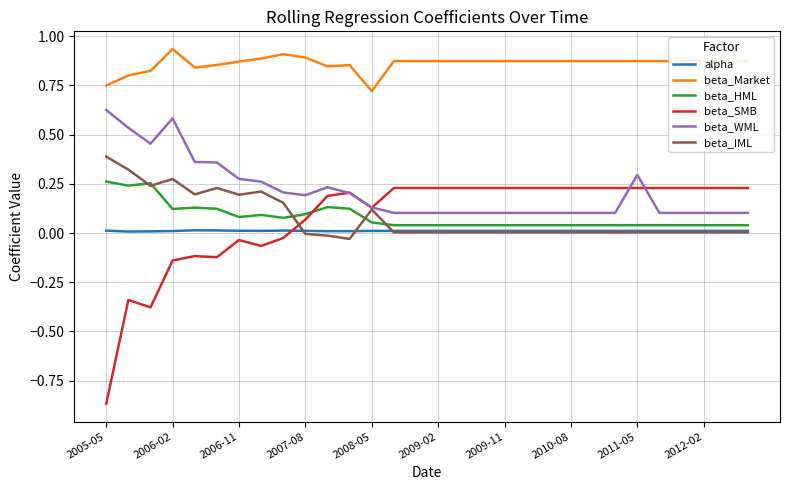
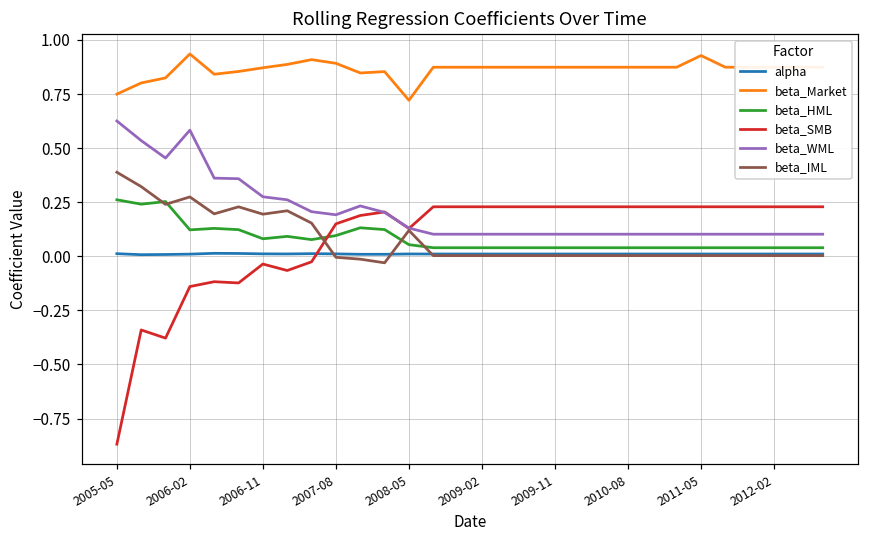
  {
    "alpha": {
      "2005-05": 0.01,
      "2006-02": 0.01,
      "2006-11": 0.01,
      "2007-08": 0.01,
      "2008-05": 0.01
    },
    "beta_Market": {
      "2005-05": 0.75,
      "2006-02": 0.94,
      "2006-11": 0.87,
      "2007-08": 0.89,
      "2008-05": 0.72,
      "2009-02": 0.87,
      "2009-11": 0.87,
      "2010-08": 0.87,
-     "2011-05": 0.87
+     "2011-05": 0.93
    },
    "beta_HML": {
      "2005-05": 0.26,
      "2006-02": 0.12,
      "2006-11": 0.08,
      "2007-08": 0.10,
      "2008-05": 0.05,
      "2009-02": 0.04,
      "2009-11": 0.04,
      "2010-08": 0.04,
      "2011-05": 0.04,
      "2012-02": 0.04
    },
    "beta_SMB": {
      "2005-05": -0.87,
      "2006-02": -0.14,
      "2006-11": -0.04,
-     "2007-08": 0.07,
+     "2007-08": 0.15,
      "2009-02": 0.23,
      "2009-11": 0.23,
      "2010-08": 0.23,
      "2011-05": 0.23,
      "2012-02": 0.23
    },
    "beta_WML": {
      "2005-05": 0.63,
      "2006-02": 0.58,
      "2006-11": 0.28,
      "2007-08": 0.19,
      "2009-02": 0.10,
      "2009-11": 0.10,
      "2010-08": 0.10,
-     "2011-05": 0.30,
+     "2011-05": 0.10,
      "2012-02": 0.10
    },
    "beta_IML": {
      "2005-05": 0.39,
      "2006-02": 0.27,
      "2006-11": 0.19,
      "2007-08": 0.00
    }
  }
